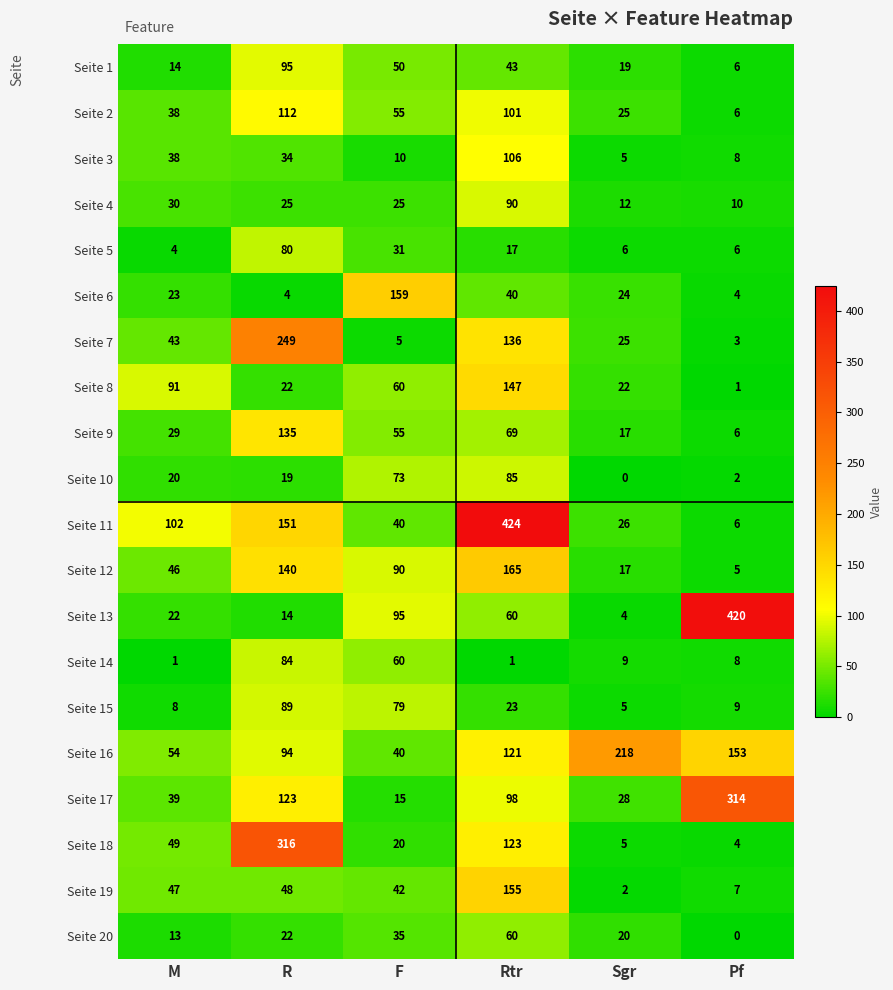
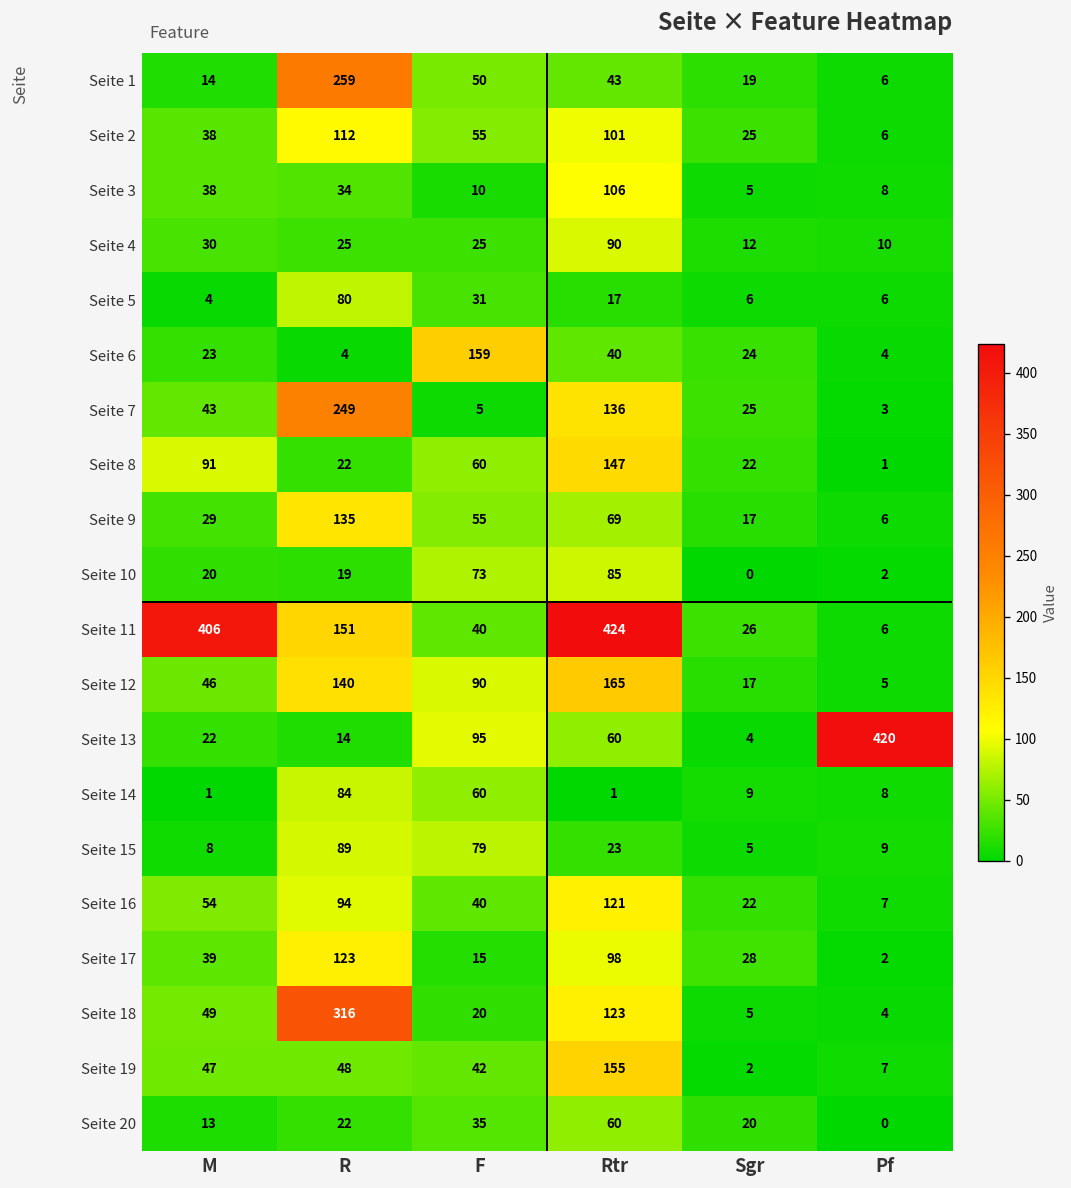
  {
    "Seite 1": {
      "M": 14,
-     "R": 95,
+     "R": 259,
      "F": 50,
      "Rtr": 43,
      "Sgr": 19,
      "Pf": 6
    },
    "Seite 2": {
      "M": 38,
      "R": 112,
      "F": 55,
      "Rtr": 101,
      "Sgr": 25,
      "Pf": 6
    },
    "Seite 3": {
      "M": 38,
      "R": 34,
      "F": 10,
      "Rtr": 106,
      "Sgr": 5,
      "Pf": 8
    },
    "Seite 4": {
      "M": 30,
      "R": 25,
      "F": 25,
      "Rtr": 90,
      "Sgr": 12,
      "Pf": 10
    },
    "Seite 5": {
      "M": 4,
      "R": 80,
      "F": 31,
      "Rtr": 17,
      "Sgr": 6,
      "Pf": 6
    },
    "Seite 6": {
      "M": 23,
      "R": 4,
      "F": 159,
      "Rtr": 40,
      "Sgr": 24,
      "Pf": 4
    },
    "Seite 7": {
      "M": 43,
      "R": 249,
      "F": 5,
      "Rtr": 136,
      "Sgr": 25,
      "Pf": 3
    },
    "Seite 8": {
      "M": 91,
      "R": 22,
      "F": 60,
      "Rtr": 147,
      "Sgr": 22,
      "Pf": 1
    },
    "Seite 9": {
      "M": 29,
      "R": 135,
      "F": 55,
      "Rtr": 69,
      "Sgr": 17,
      "Pf": 6
    },
    "Seite 10": {
      "M": 20,
      "R": 19,
      "F": 73,
      "Rtr": 85,
      "Sgr": 0,
      "Pf": 2
    },
    "Seite 11": {
-     "M": 102,
+     "M": 406,
      "R": 151,
      "F": 40,
      "Rtr": 424,
      "Sgr": 26,
      "Pf": 6
    },
    "Seite 12": {
      "M": 46,
      "R": 140,
      "F": 90,
      "Rtr": 165,
      "Sgr": 17,
      "Pf": 5
    },
    "Seite 13": {
      "M": 22,
      "R": 14,
      "F": 95,
      "Rtr": 60,
      "Sgr": 4,
      "Pf": 420
    },
    "Seite 14": {
      "M": 1,
      "R": 84,
      "F": 60,
      "Rtr": 1,
      "Sgr": 9,
      "Pf": 8
    },
    "Seite 15": {
      "M": 8,
      "R": 89,
      "F": 79,
      "Rtr": 23,
      "Sgr": 5,
      "Pf": 9
    },
    "Seite 16": {
      "M": 54,
      "R": 94,
      "F": 40,
      "Rtr": 121,
-     "Sgr": 218,
-     "Pf": 153
+     "Sgr": 22,
+     "Pf": 7
    },
    "Seite 17": {
      "M": 39,
      "R": 123,
      "F": 15,
      "Rtr": 98,
      "Sgr": 28,
-     "Pf": 314
+     "Pf": 2
    },
    "Seite 18": {
      "M": 49,
      "R": 316,
      "F": 20,
      "Rtr": 123,
      "Sgr": 5,
      "Pf": 4
    },
    "Seite 19": {
      "M": 47,
      "R": 48,
      "F": 42,
      "Rtr": 155,
      "Sgr": 2,
      "Pf": 7
    },
    "Seite 20": {
      "M": 13,
      "R": 22,
      "F": 35,
      "Rtr": 60,
      "Sgr": 20,
      "Pf": 0
    }
  }
